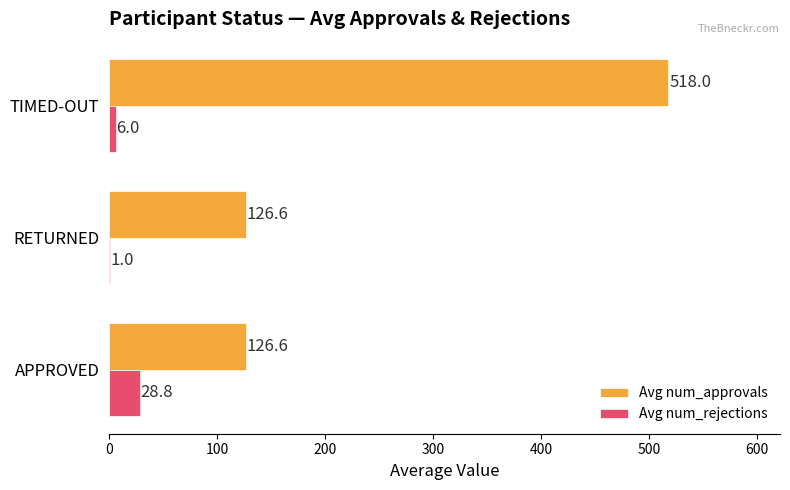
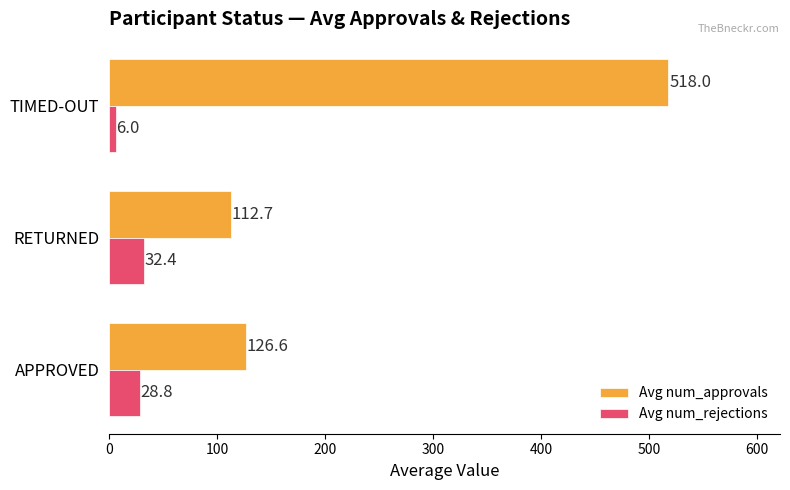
  {
    "Avg num_approvals": {
      "TIMED-OUT": 518.0,
-     "RETURNED": 126.6,
+     "RETURNED": 112.7,
      "APPROVED": 126.6
    },
    "Avg num_rejections": {
      "TIMED-OUT": 6.0,
-     "RETURNED": 1.0,
+     "RETURNED": 32.4,
      "APPROVED": 28.8
    }
  }
